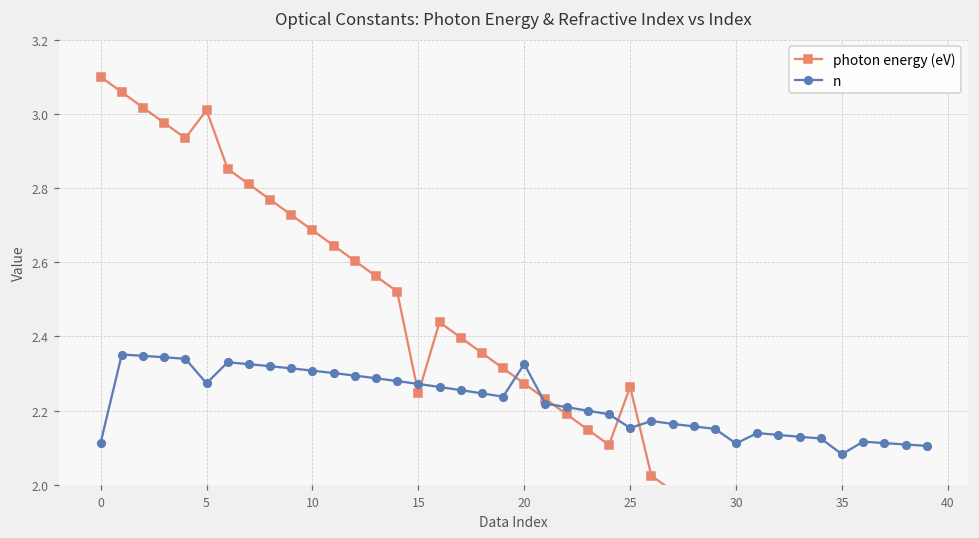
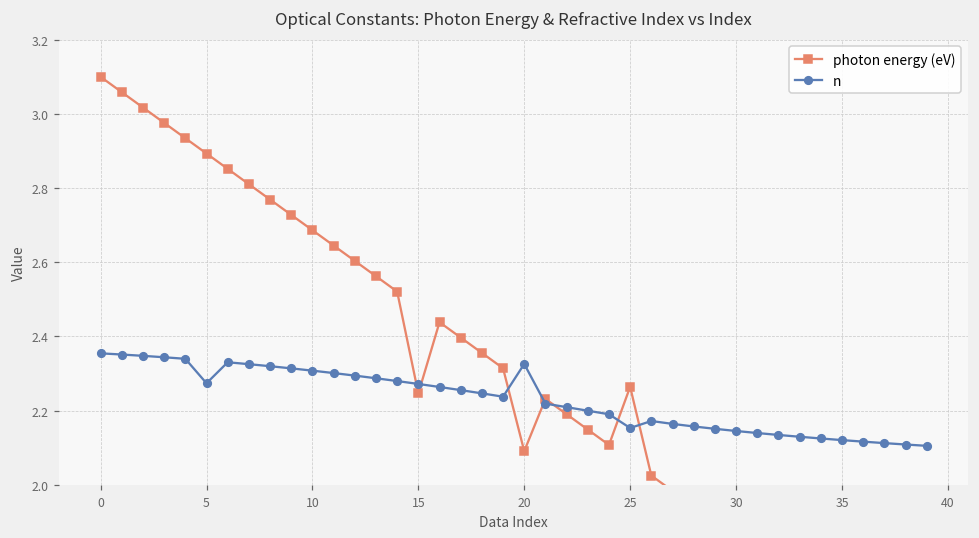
  {
    "photon energy (eV)": {
      "0": 3.10,
-     "5": 3.01,
+     "5": 2.89,
      "10": 2.69,
      "15": 2.25,
-     "20": 2.27,
+     "20": 2.09,
      "25": 2.26
    },
    "n": {
-     "0": 2.11,
+     "0": 2.35,
      "5": 2.27,
      "10": 2.31,
      "15": 2.27,
      "20": 2.33,
      "25": 2.15,
-     "30": 2.11,
-     "35": 2.08
+     "30": 2.15,
+     "35": 2.12
    }
  }
